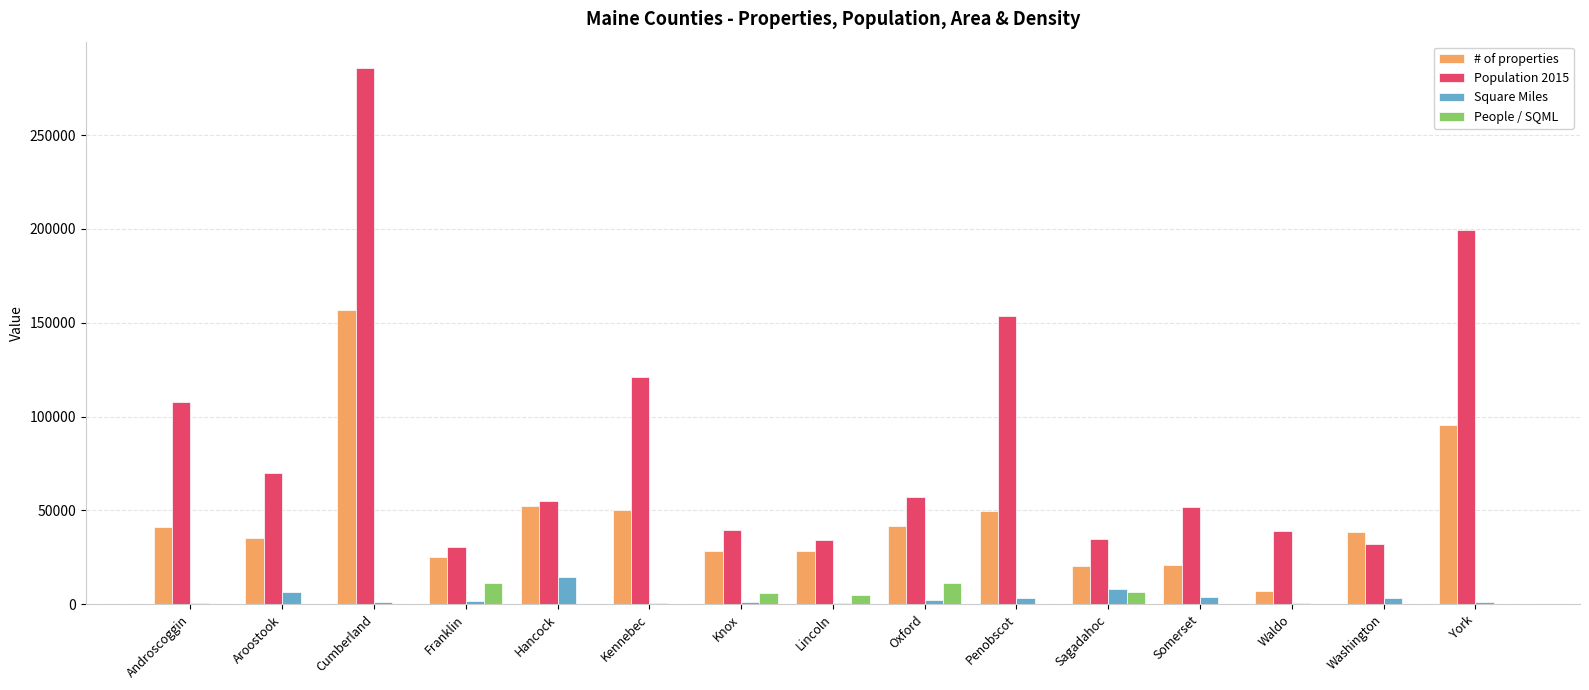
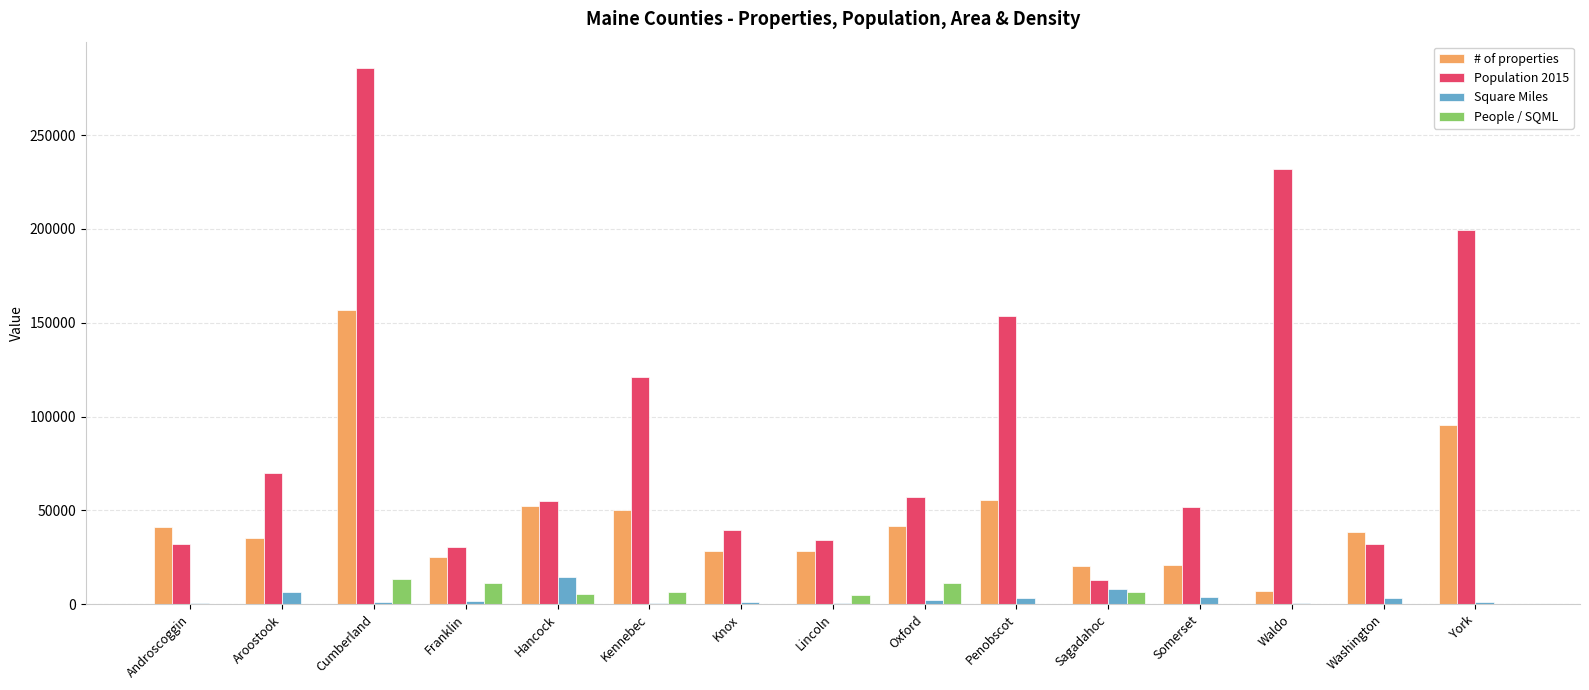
  {
    "# of properties": {
      "Androscoggin": 41000,
      "Aroostook": 35000,
      "Cumberland": 157000,
      "Franklin": 25000,
      "Hancock": 52000,
      "Kennebec": 50000,
      "Knox": 28000,
      "Lincoln": 28000,
      "Oxford": 42000,
-     "Penobscot": 50000,
+     "Penobscot": 55000,
      "Sagadahoc": 20000,
      "Somerset": 21000,
      "Waldo": 7000,
      "Washington": 38000,
      "York": 96000
    },
    "Population 2015": {
-     "Androscoggin": 108000,
+     "Androscoggin": 32000,
      "Aroostook": 70000,
      "Cumberland": 285000,
      "Franklin": 30000,
      "Hancock": 55000,
      "Kennebec": 121000,
      "Knox": 40000,
      "Lincoln": 34000,
      "Oxford": 57000,
      "Penobscot": 153000,
-     "Sagadahoc": 35000,
+     "Sagadahoc": 13000,
      "Somerset": 52000,
-     "Waldo": 39000,
+     "Waldo": 232000,
      "Washington": 32000,
      "York": 199000
    },
    "Square Miles": {
      "Aroostook": 7000,
      "Franklin": 2000,
      "Hancock": 14000,
      "Oxford": 2000,
      "Penobscot": 4000,
      "Sagadahoc": 8000,
      "Somerset": 4000,
      "Washington": 3000
    },
    "People / SQML": {
-     "Cumberland": 0,
+     "Cumberland": 14000,
      "Franklin": 11000,
-     "Hancock": 0,
-     "Kennebec": 0,
-     "Knox": 6000,
+     "Hancock": 5000,
+     "Kennebec": 7000,
+     "Knox": 0,
      "Lincoln": 5000,
      "Oxford": 12000,
      "Sagadahoc": 7000
    }
  }
